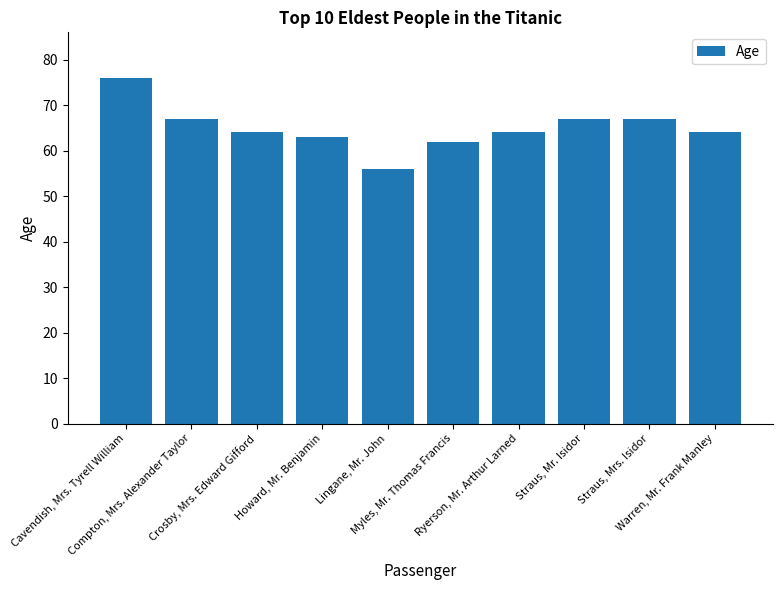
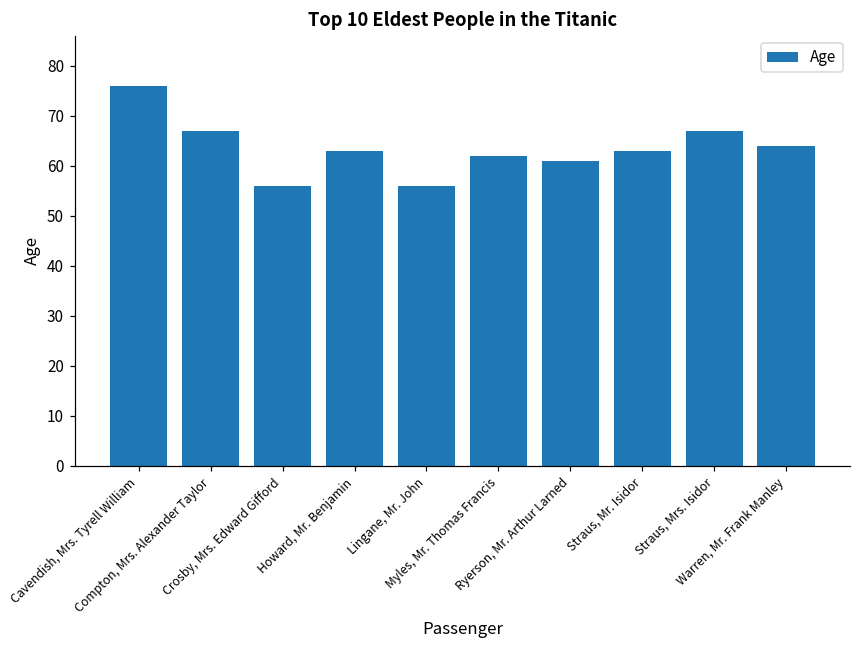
  {
    "Cavendish, Mrs. Tyrell William": 76,
    "Compton, Mrs. Alexander Taylor": 67,
-   "Crosby, Mrs. Edward Gifford": 64,
+   "Crosby, Mrs. Edward Gifford": 56,
    "Howard, Mr. Benjamin": 63,
    "Lingane, Mr. John": 56,
    "Myles, Mr. Thomas Francis": 62,
-   "Ryerson, Mr. Arthur Larned": 64,
-   "Straus, Mr. Isidor": 67,
+   "Ryerson, Mr. Arthur Larned": 61,
+   "Straus, Mr. Isidor": 63,
    "Straus, Mrs. Isidor": 67,
    "Warren, Mr. Frank Manley": 64
  }
